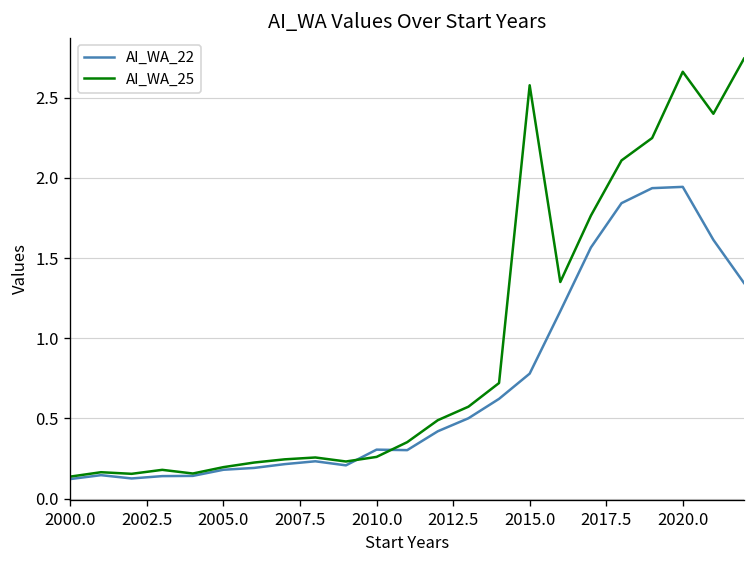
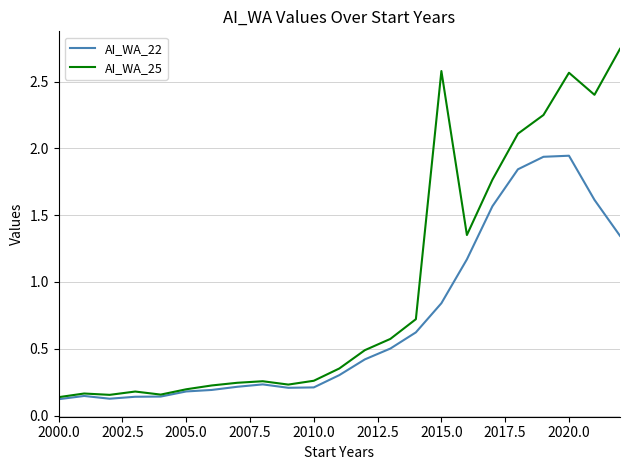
  {
    "AI_WA_22": {
-     "2010.0": 0.31,
-     "2015.0": 0.78,
+     "2010.0": 0.21,
+     "2015.0": 0.84,
      "2020.0": 1.94
    },
    "AI_WA_25": {
      "2010.0": 0.26,
      "2015.0": 2.58,
-     "2020.0": 2.66
+     "2020.0": 2.57
    }
  }
